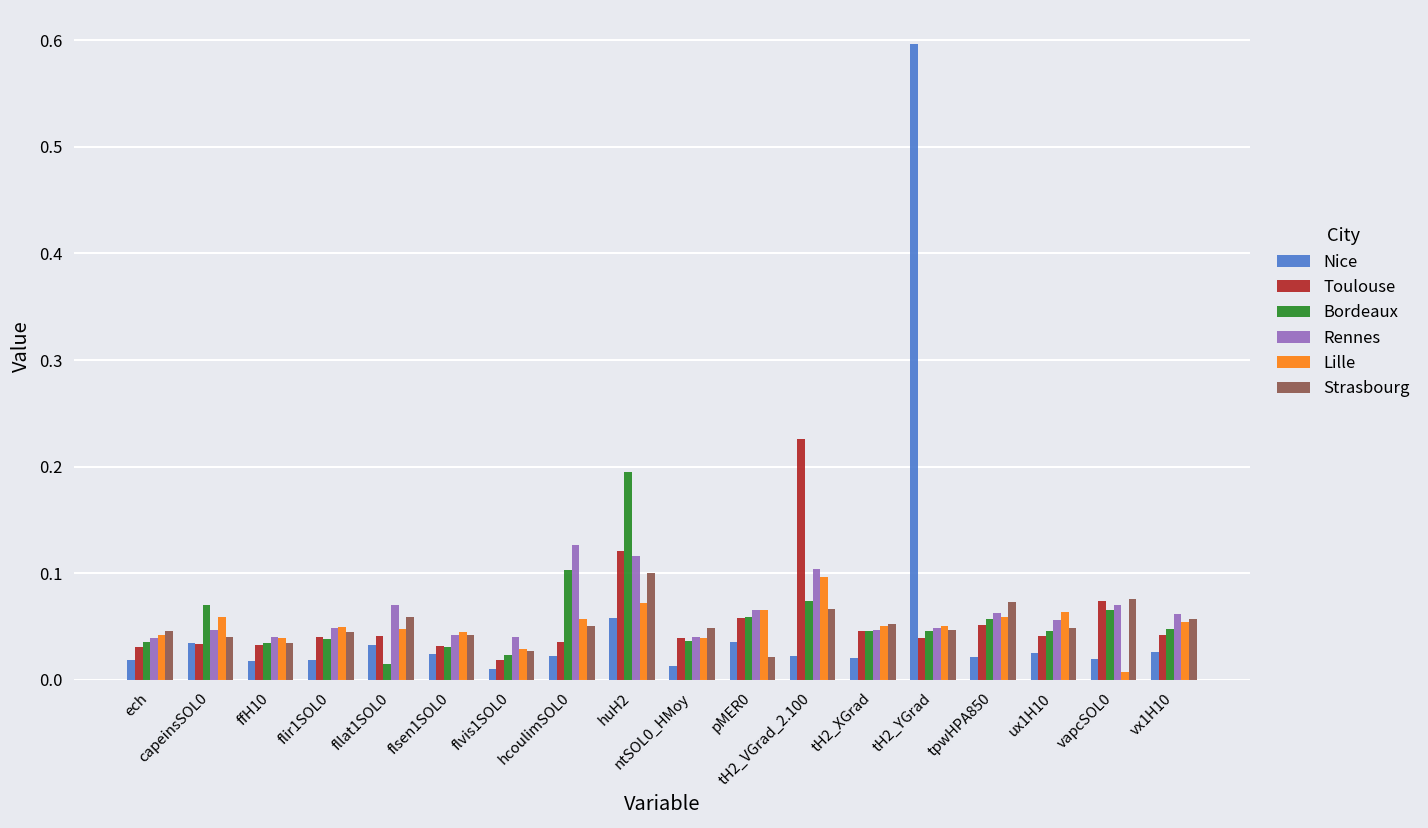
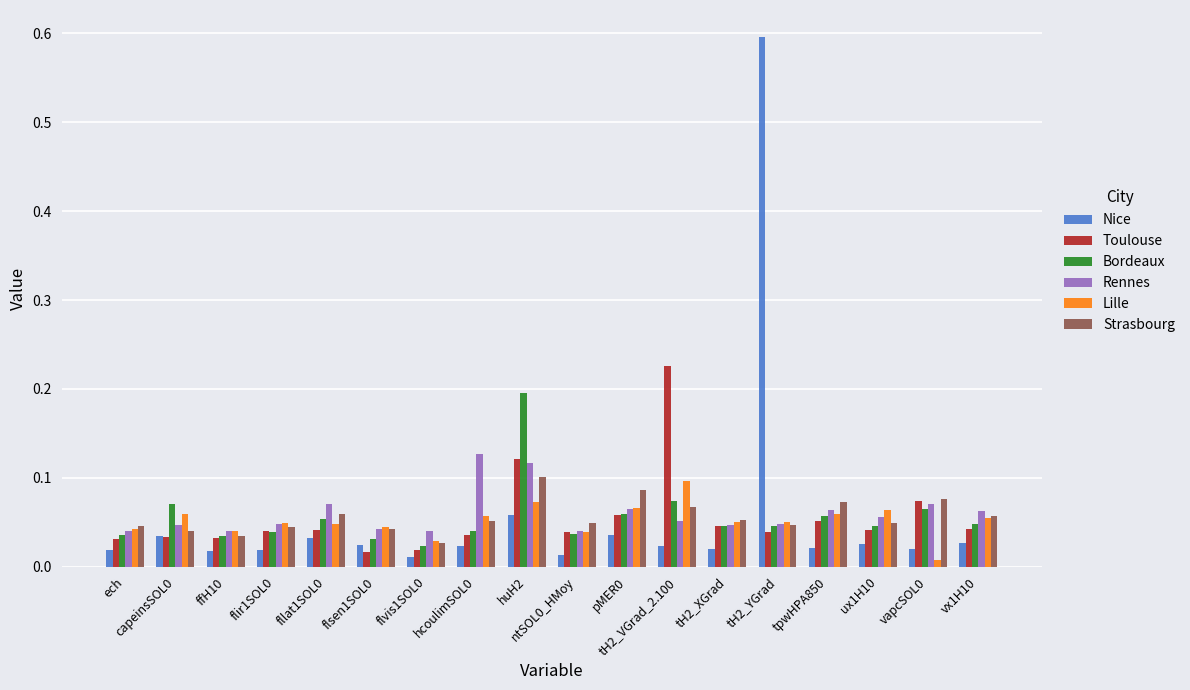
  {
    "Nice": {
      "ech": 0.02,
      "capeinsSOL0": 0.03,
      "ffH10": 0.02,
      "flir1SOL0": 0.02,
      "fllat1SOL0": 0.03,
      "flsen1SOL0": 0.02,
      "flvis1SOL0": 0.01,
      "hcoulimSOL0": 0.02,
      "huH2": 0.06,
      "ntSOL0_HMoy": 0.01,
      "pMER0": 0.04,
      "tH2_VGrad_2.100": 0.02,
      "tH2_XGrad": 0.02,
      "tH2_YGrad": 0.60,
      "tpwHPA850": 0.02,
      "ux1H10": 0.03,
      "vapcSOL0": 0.02,
      "vx1H10": 0.03
    },
    "Toulouse": {
      "ech": 0.03,
      "capeinsSOL0": 0.03,
      "ffH10": 0.03,
      "flir1SOL0": 0.04,
      "fllat1SOL0": 0.04,
-     "flsen1SOL0": 0.03,
+     "flsen1SOL0": 0.02,
      "flvis1SOL0": 0.02,
      "hcoulimSOL0": 0.04,
      "huH2": 0.12,
      "ntSOL0_HMoy": 0.04,
      "pMER0": 0.06,
      "tH2_VGrad_2.100": 0.23,
      "tH2_XGrad": 0.05,
      "tH2_YGrad": 0.04,
      "tpwHPA850": 0.05,
      "ux1H10": 0.04,
      "vapcSOL0": 0.07,
      "vx1H10": 0.04
    },
    "Bordeaux": {
      "ech": 0.04,
      "capeinsSOL0": 0.07,
      "ffH10": 0.03,
      "flir1SOL0": 0.04,
-     "fllat1SOL0": 0.01,
+     "fllat1SOL0": 0.05,
      "flsen1SOL0": 0.03,
      "flvis1SOL0": 0.02,
-     "hcoulimSOL0": 0.10,
+     "hcoulimSOL0": 0.04,
      "huH2": 0.19,
      "ntSOL0_HMoy": 0.04,
      "pMER0": 0.06,
      "tH2_VGrad_2.100": 0.07,
      "tH2_XGrad": 0.05,
      "tH2_YGrad": 0.05,
      "tpwHPA850": 0.06,
      "ux1H10": 0.05,
      "vapcSOL0": 0.07,
      "vx1H10": 0.05
    },
    "Rennes": {
      "ech": 0.04,
      "capeinsSOL0": 0.05,
      "ffH10": 0.04,
      "flir1SOL0": 0.05,
      "fllat1SOL0": 0.07,
      "flsen1SOL0": 0.04,
      "flvis1SOL0": 0.04,
      "hcoulimSOL0": 0.13,
      "huH2": 0.12,
      "ntSOL0_HMoy": 0.04,
      "pMER0": 0.07,
-     "tH2_VGrad_2.100": 0.10,
+     "tH2_VGrad_2.100": 0.05,
      "tH2_XGrad": 0.05,
      "tH2_YGrad": 0.05,
      "tpwHPA850": 0.06,
      "ux1H10": 0.06,
      "vapcSOL0": 0.07,
      "vx1H10": 0.06
    },
    "Lille": {
      "ech": 0.04,
      "capeinsSOL0": 0.06,
      "ffH10": 0.04,
      "flir1SOL0": 0.05,
      "fllat1SOL0": 0.05,
      "flsen1SOL0": 0.04,
      "flvis1SOL0": 0.03,
      "hcoulimSOL0": 0.06,
      "huH2": 0.07,
      "ntSOL0_HMoy": 0.04,
      "pMER0": 0.07,
      "tH2_VGrad_2.100": 0.10,
      "tH2_XGrad": 0.05,
      "tH2_YGrad": 0.05,
      "tpwHPA850": 0.06,
      "ux1H10": 0.06,
      "vapcSOL0": 0.01,
      "vx1H10": 0.05
    },
    "Strasbourg": {
      "ech": 0.05,
      "capeinsSOL0": 0.04,
      "ffH10": 0.03,
      "flir1SOL0": 0.04,
      "fllat1SOL0": 0.06,
      "flsen1SOL0": 0.04,
      "flvis1SOL0": 0.03,
      "hcoulimSOL0": 0.05,
      "huH2": 0.10,
      "ntSOL0_HMoy": 0.05,
-     "pMER0": 0.02,
+     "pMER0": 0.09,
      "tH2_VGrad_2.100": 0.07,
      "tH2_XGrad": 0.05,
      "tH2_YGrad": 0.05,
      "tpwHPA850": 0.07,
      "ux1H10": 0.05,
      "vapcSOL0": 0.08,
      "vx1H10": 0.06
    }
  }
